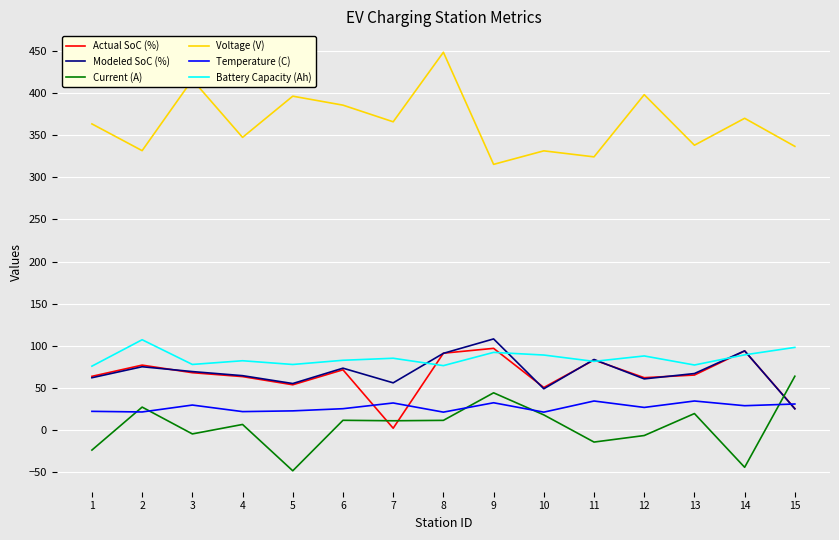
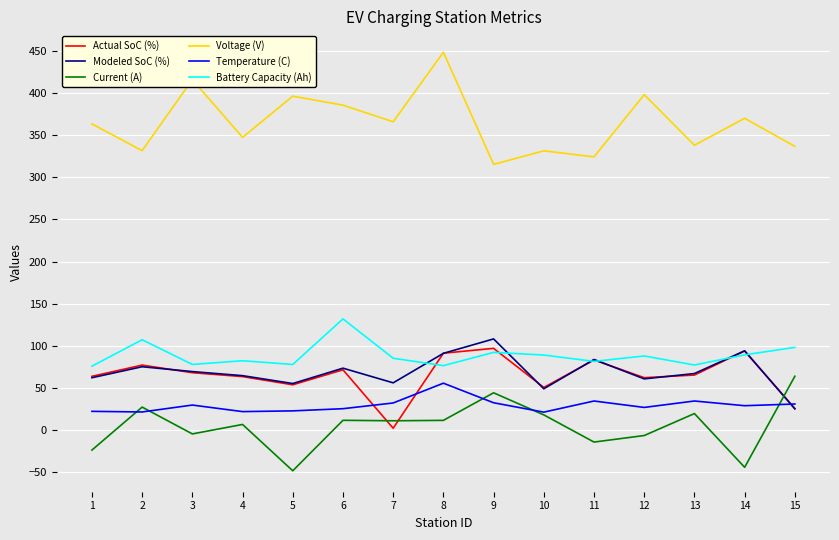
  {
    "Actual SoC (%)": {
      "7": 0,
      "9": 100
    },
    "Modeled SoC (%)": {
      "7": 60,
      "9": 110
    },
    "Current (A)": {
      "1": -20,
      "2": 30,
      "3": 0,
      "4": 10,
      "5": -50,
      "6": 10,
      "7": 10,
      "8": 10,
      "9": 40,
      "10": 20,
      "11": -10,
      "12": -10,
      "13": 20,
      "14": -40,
      "15": 60
    },
    "Voltage (V)": {
      "1": 360,
      "2": 330,
      "4": 350,
      "5": 400,
      "6": 390,
      "7": 370,
      "8": 450,
      "9": 320,
      "10": 330,
      "11": 320,
      "12": 400,
      "13": 340,
      "14": 370,
      "15": 340
    },
    "Temperature (C)": {
      "1": 20,
      "2": 20,
      "3": 30,
      "4": 20,
      "5": 20,
      "6": 30,
      "7": 30,
-     "8": 20,
+     "8": 60,
      "9": 30,
      "10": 20,
      "11": 30,
      "12": 30,
      "13": 30,
      "14": 30,
      "15": 30
    },
    "Battery Capacity (Ah)": {
      "1": 80,
      "2": 110,
      "3": 80,
      "4": 80,
      "5": 80,
-     "6": 80,
+     "6": 130,
      "7": 90,
      "8": 80,
      "9": 90,
      "10": 90,
      "12": 90,
      "13": 80,
      "14": 90,
      "15": 100
    }
  }
